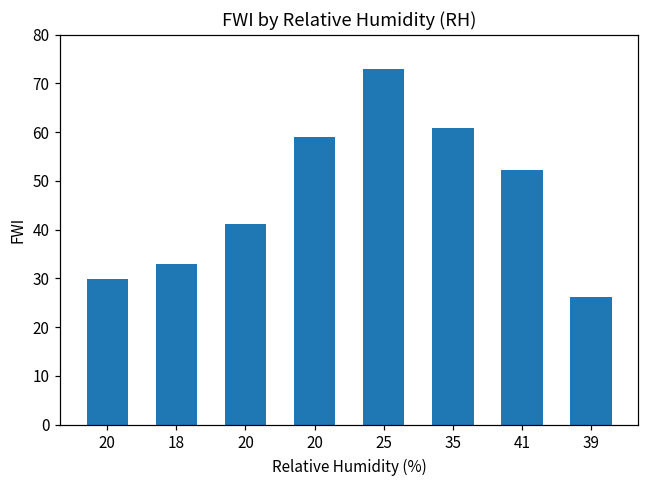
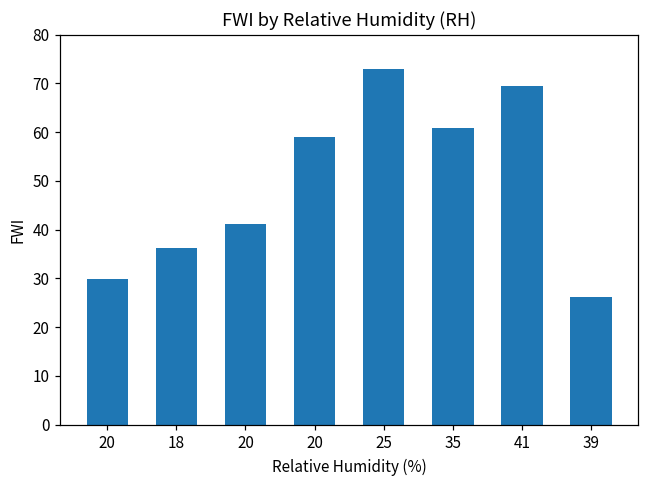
  {
-   "18": 33,
+   "18": 36,
    "25": 73,
    "35": 61,
-   "41": 52,
+   "41": 69,
    "39": 26
  }
